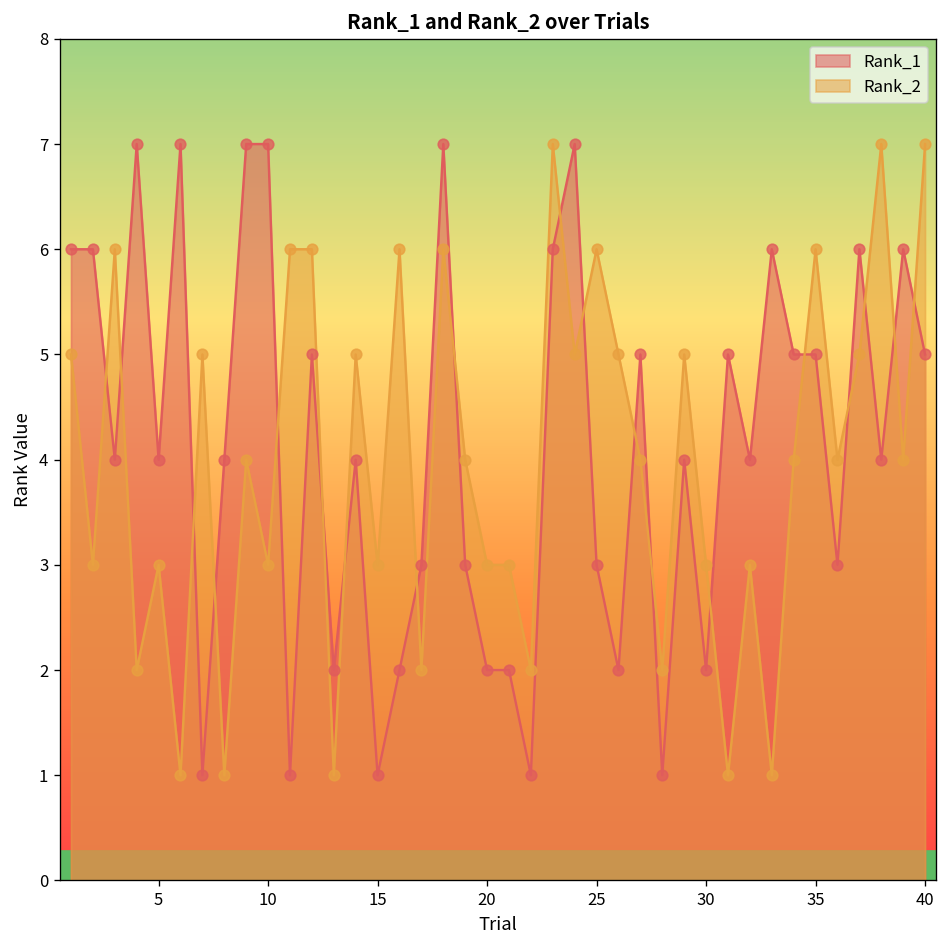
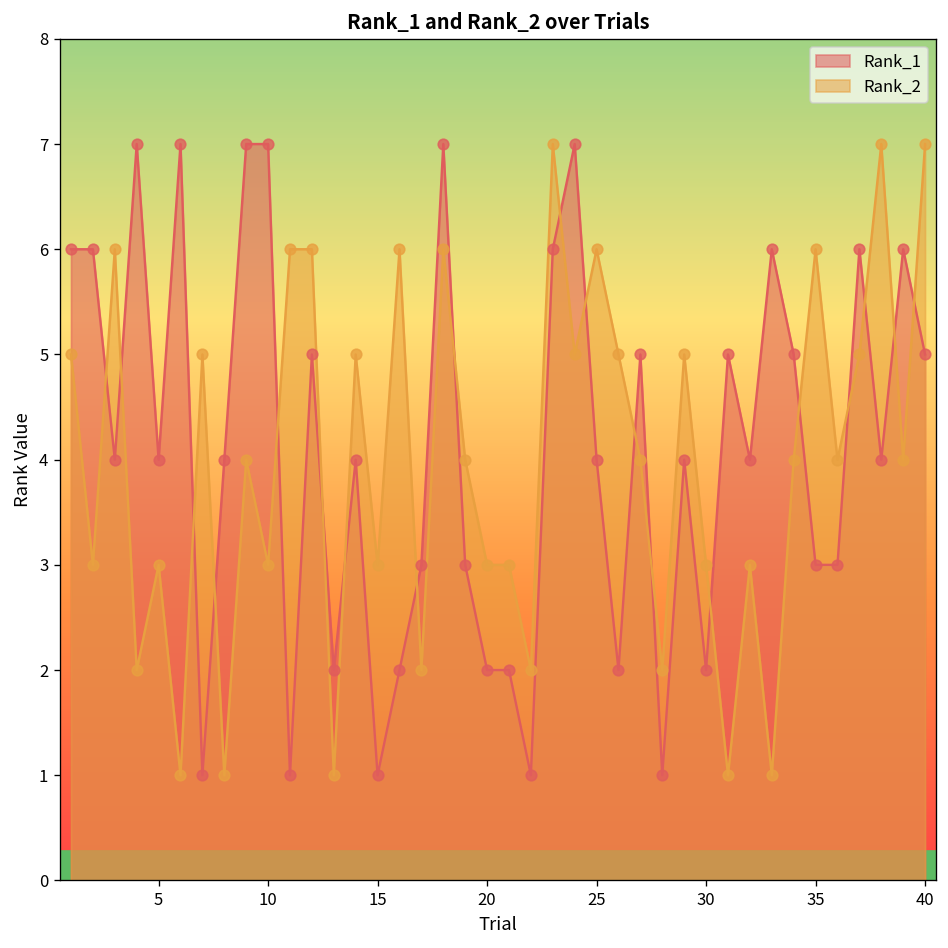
  {
    "Rank_1": {
      "5": 4,
      "10": 7,
      "15": 1,
      "20": 2,
-     "25": 3,
+     "25": 4,
      "30": 2,
-     "35": 5,
+     "35": 3,
      "40": 5
    },
    "Rank_2": {
      "5": 3,
      "10": 3,
      "15": 3,
      "20": 3,
      "25": 6,
      "30": 3,
      "35": 6,
      "40": 7
    }
  }
